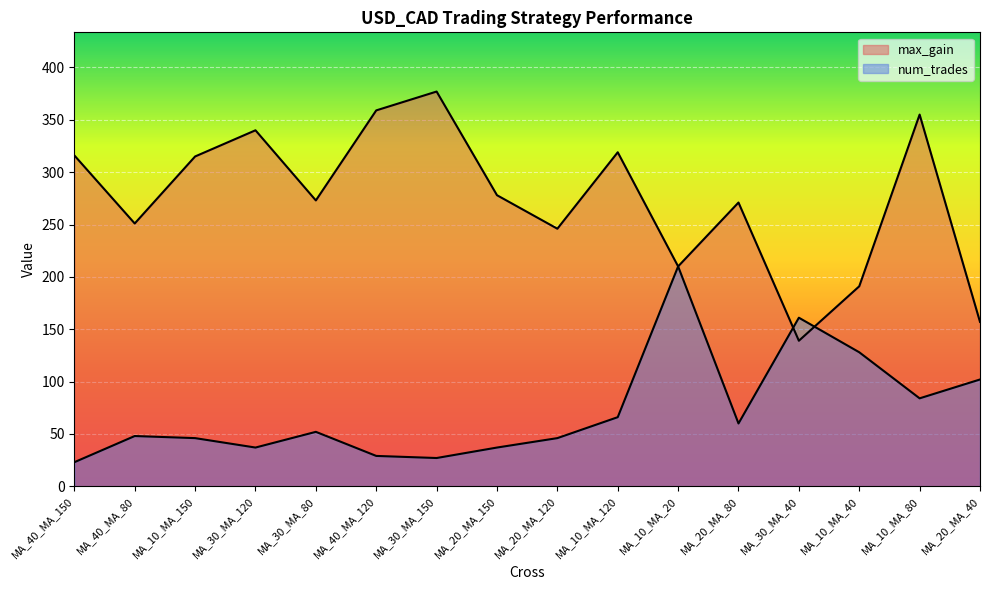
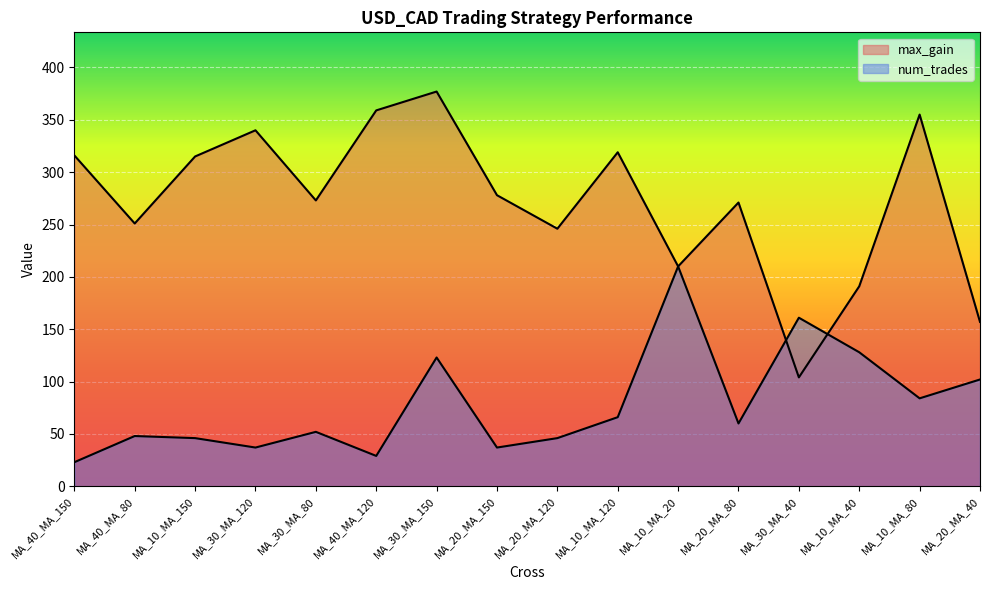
  {
    "max_gain": {
      "MA_40_MA_150": 316,
      "MA_40_MA_80": 251,
      "MA_10_MA_150": 315,
      "MA_30_MA_120": 340,
      "MA_30_MA_80": 273,
      "MA_40_MA_120": 359,
      "MA_30_MA_150": 377,
      "MA_20_MA_150": 278,
      "MA_20_MA_120": 246,
      "MA_10_MA_120": 319,
      "MA_20_MA_80": 271,
-     "MA_30_MA_40": 139,
+     "MA_30_MA_40": 104,
      "MA_10_MA_40": 191,
      "MA_10_MA_80": 355,
      "MA_20_MA_40": 157
    },
    "num_trades": {
      "MA_40_MA_150": 23,
      "MA_40_MA_80": 48,
      "MA_10_MA_150": 46,
      "MA_30_MA_120": 37,
      "MA_30_MA_80": 52,
      "MA_40_MA_120": 29,
-     "MA_30_MA_150": 27,
+     "MA_30_MA_150": 123,
      "MA_20_MA_150": 37,
      "MA_20_MA_120": 46,
      "MA_10_MA_120": 66,
      "MA_20_MA_80": 60,
      "MA_30_MA_40": 161,
      "MA_10_MA_40": 128,
      "MA_10_MA_80": 84,
      "MA_20_MA_40": 102
    }
  }
